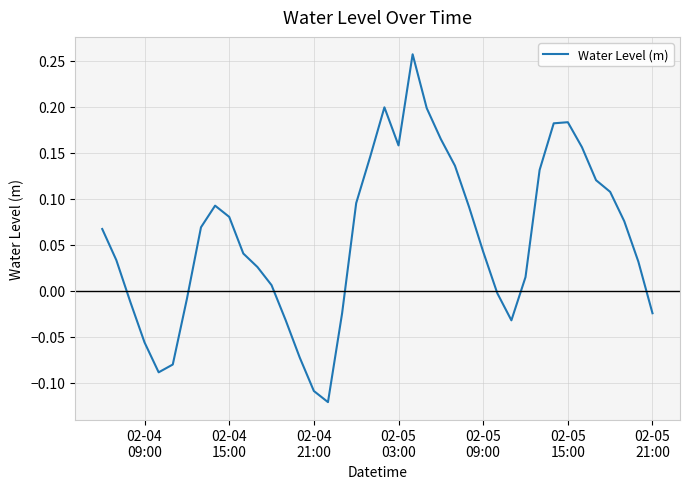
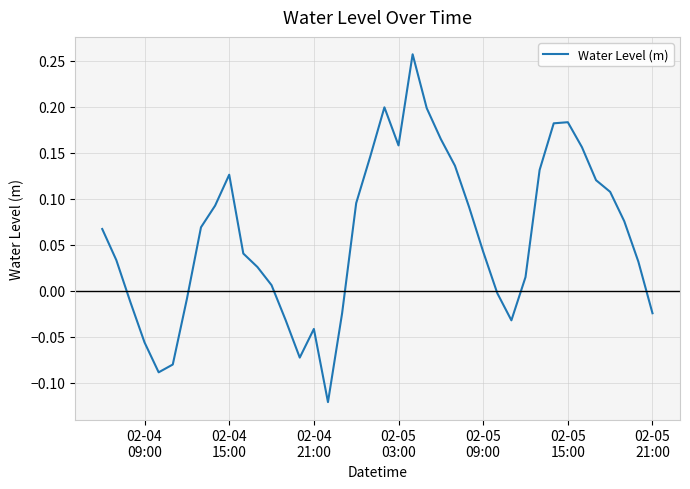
  {
    "02-04 09:00": -0.06,
-   "02-04 15:00": 0.08,
-   "02-04 21:00": -0.11,
+   "02-04 15:00": 0.13,
+   "02-04 21:00": -0.04,
    "02-05 03:00": 0.16,
    "02-05 09:00": 0.04,
    "02-05 15:00": 0.18,
    "02-05 21:00": -0.02
  }
